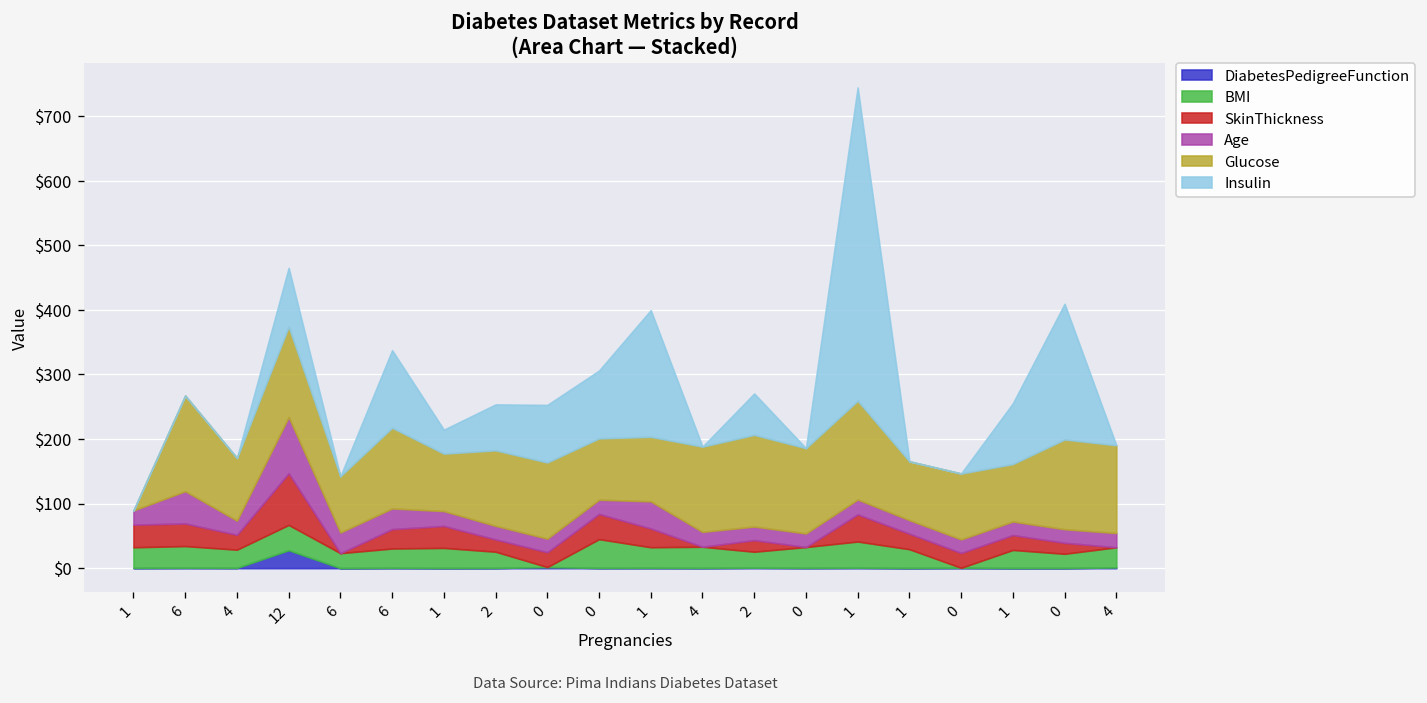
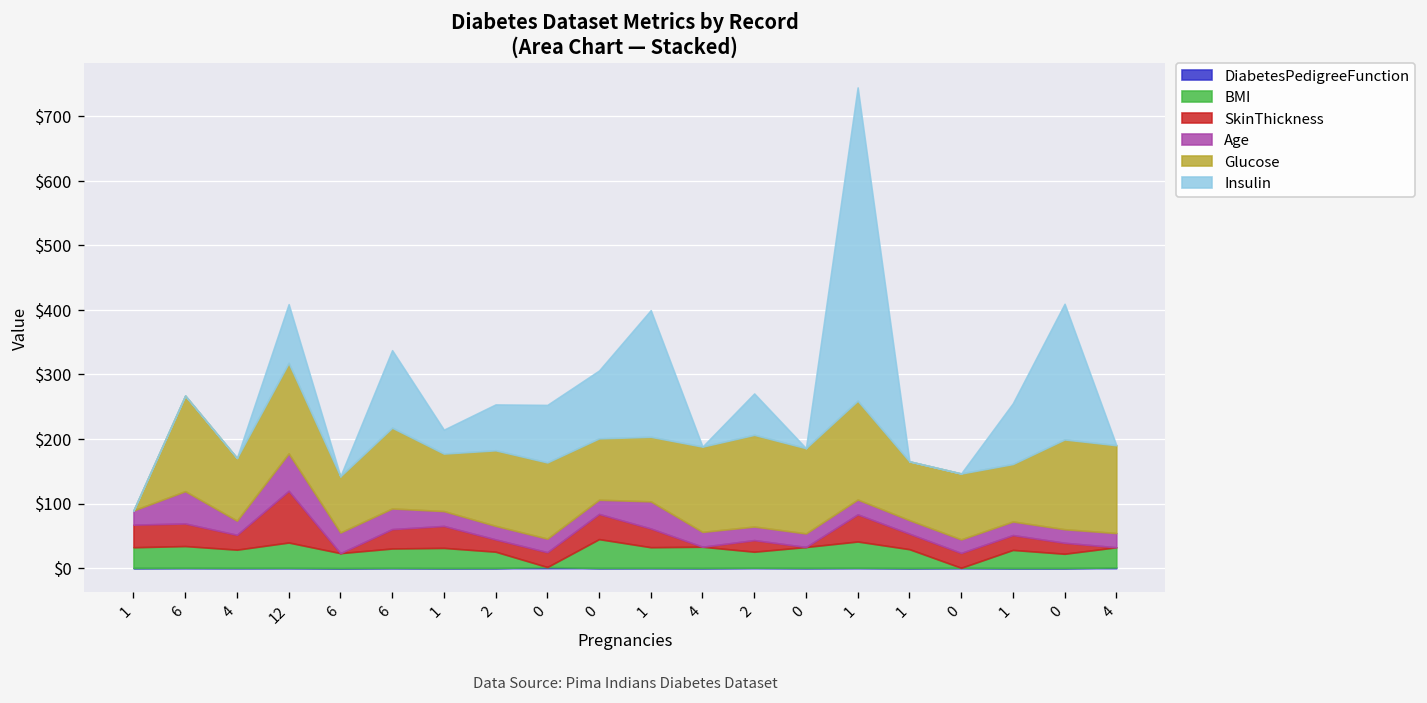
  {
    "DiabetesPedigreeFunction": {
-     "12": "$30"
+     "12": "$0"
    },
    "BMI": {
      "12": "$40"
    },
    "SkinThickness": {
      "12": "$80"
    },
    "Age": {
-     "12": "$90"
+     "12": "$60"
    },
    "Glucose": {
      "12": "$140"
    },
    "Insulin": {
      "12": "$90"
    }
  }
